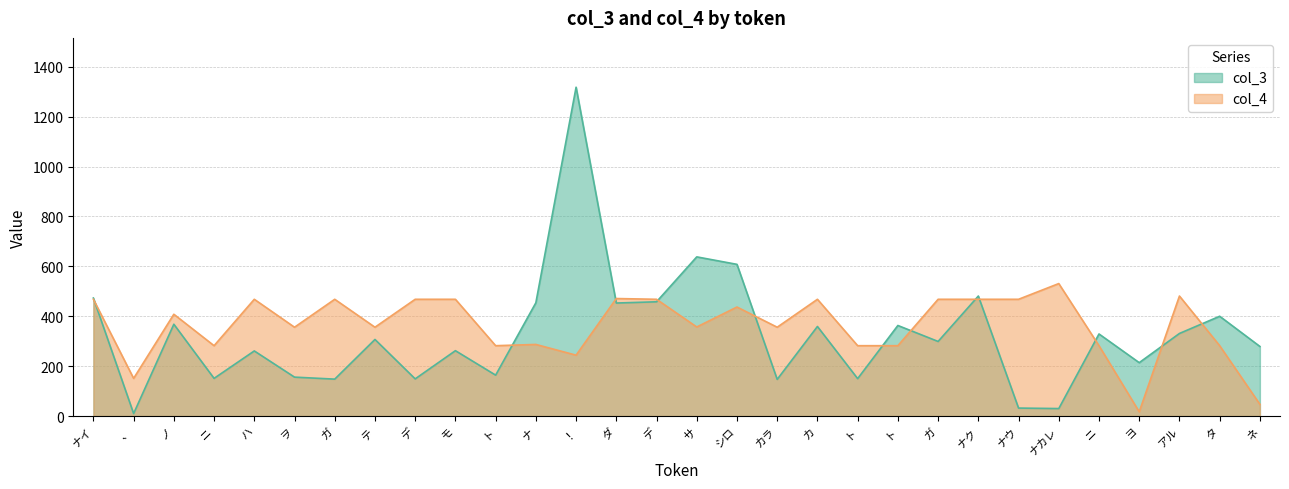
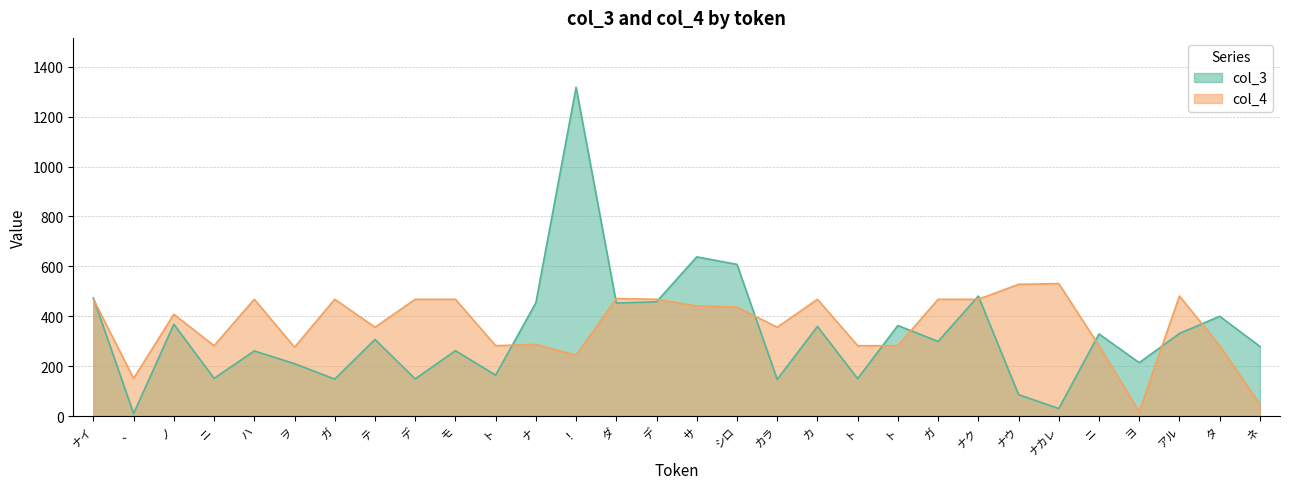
  {
    "col_3": {
      "、": 10,
      "ノ": 370,
      "ハ": 260,
-     "ヲ": 160,
+     "ヲ": 210,
      "テ": 310,
      "モ": 260,
      "ナ": 450,
      "！": 1320,
      "ダ": 450,
      "サ": 640,
      "シロ": 610,
      "カラ": 150,
      "カ": 360,
      "ナク": 480,
-     "ナウ": 30,
+     "ナウ": 90,
      "ナカレ": 30,
      "ヨ": 210,
      "アル": 330,
      "タ": 400,
      "ネ": 280
    },
    "col_4": {
      "、": 150,
      "ノ": 410,
      "ハ": 470,
-     "ヲ": 360,
+     "ヲ": 280,
      "テ": 360,
      "モ": 470,
      "ナ": 290,
      "！": 240,
      "ダ": 470,
-     "サ": 360,
+     "サ": 440,
      "シロ": 440,
      "カラ": 360,
      "カ": 470,
      "ナク": 470,
-     "ナウ": 470,
+     "ナウ": 530,
      "ナカレ": 530,
      "ヨ": 20,
      "アル": 480,
      "タ": 280,
      "ネ": 50
    }
  }
